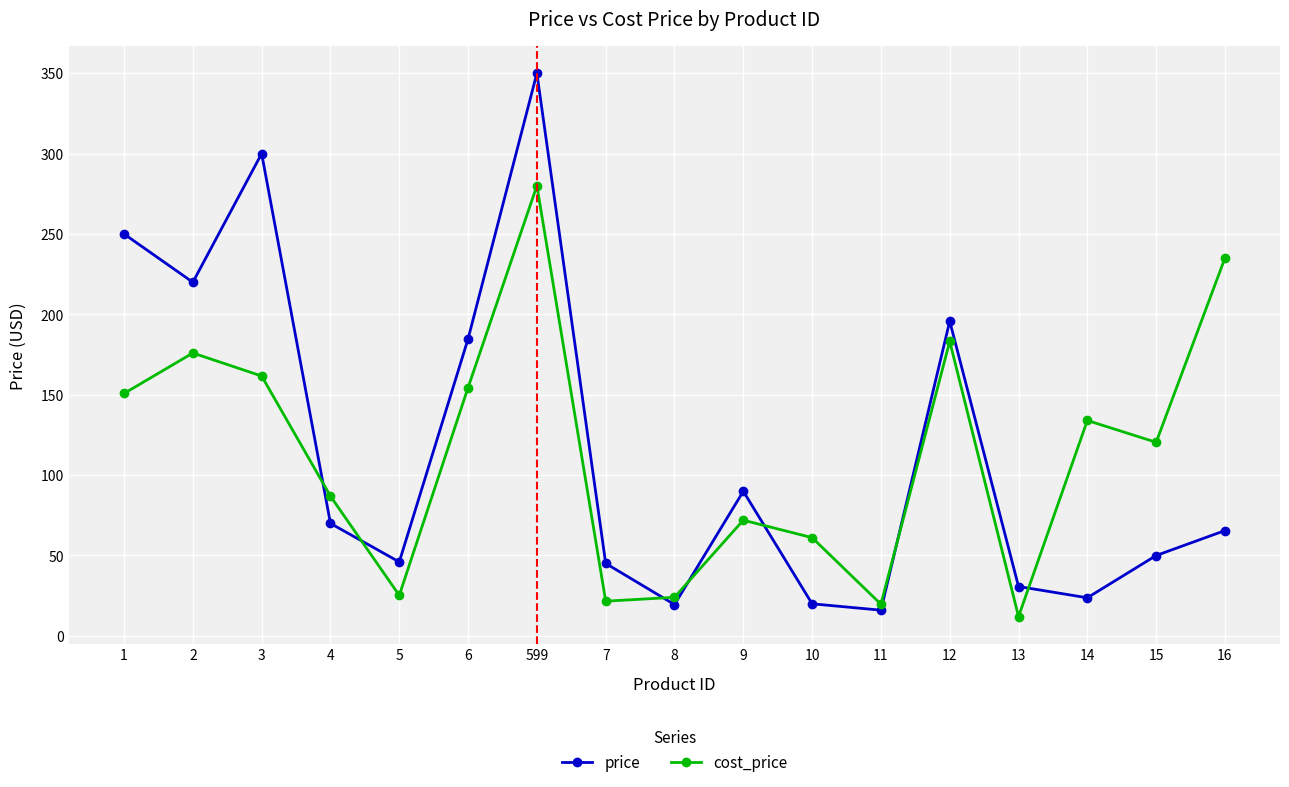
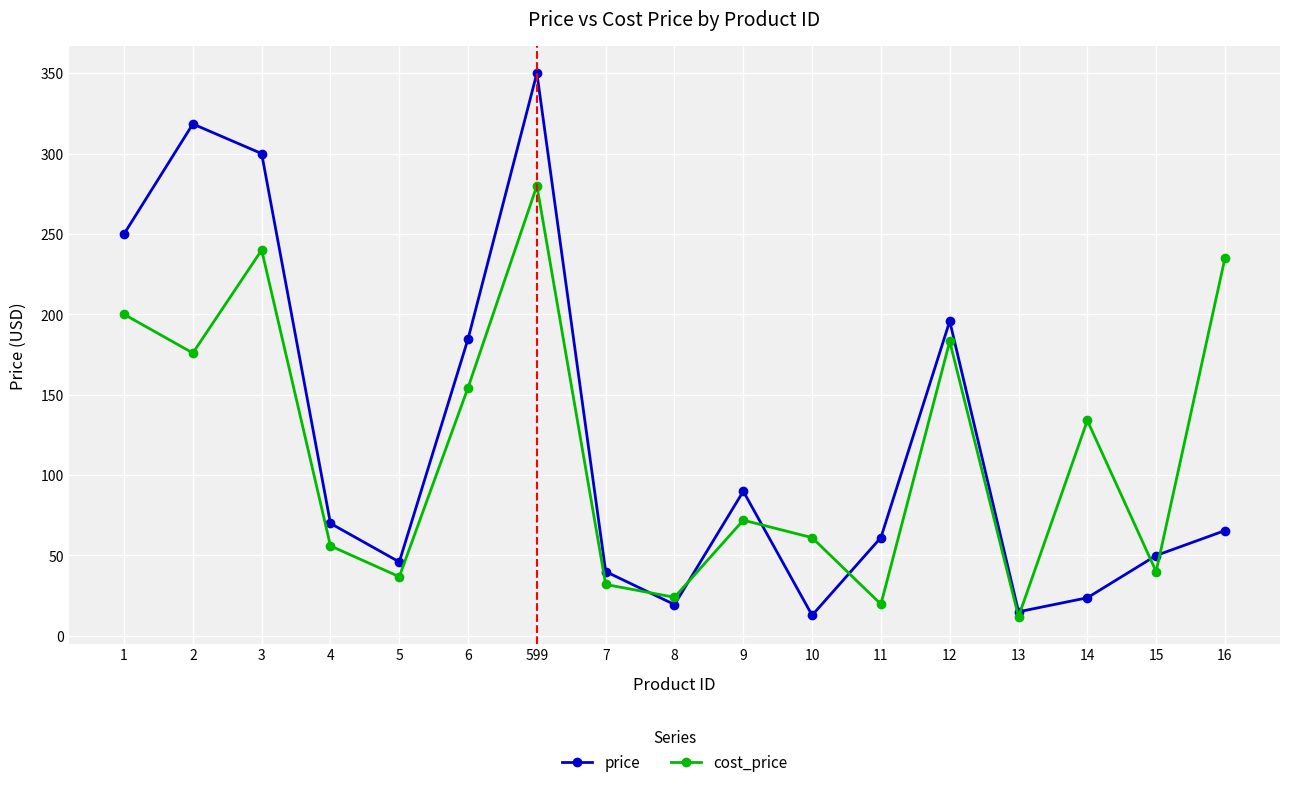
  {
    "price": {
      "1": 250,
-     "2": 220,
+     "2": 318,
      "3": 300,
      "4": 70,
      "5": 46,
      "6": 185,
      "599": 350,
-     "7": 45,
+     "7": 40,
      "8": 19,
      "9": 90,
-     "10": 20,
-     "11": 16,
+     "10": 13,
+     "11": 61,
      "12": 196,
-     "13": 31,
+     "13": 15,
      "14": 24,
      "15": 50,
      "16": 66
    },
    "cost_price": {
-     "1": 151,
+     "1": 200,
      "2": 176,
-     "3": 162,
-     "4": 87,
-     "5": 25,
+     "3": 240,
+     "4": 56,
+     "5": 37,
      "6": 154,
      "599": 280,
-     "7": 22,
+     "7": 32,
      "8": 24,
      "9": 72,
      "10": 61,
      "11": 20,
      "12": 183,
      "13": 12,
      "14": 134,
-     "15": 120,
+     "15": 40,
      "16": 235
    }
  }
